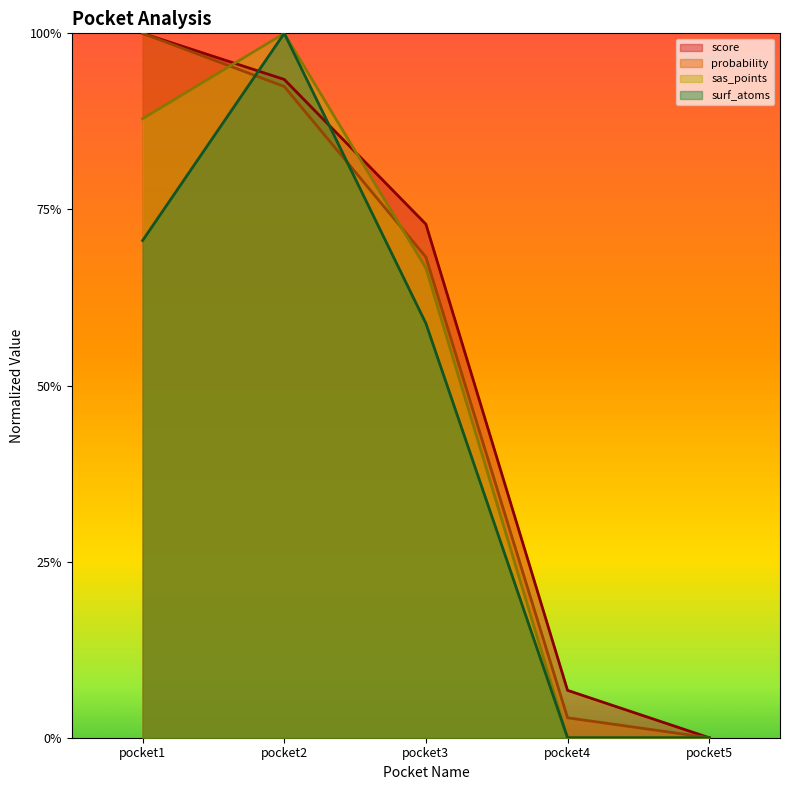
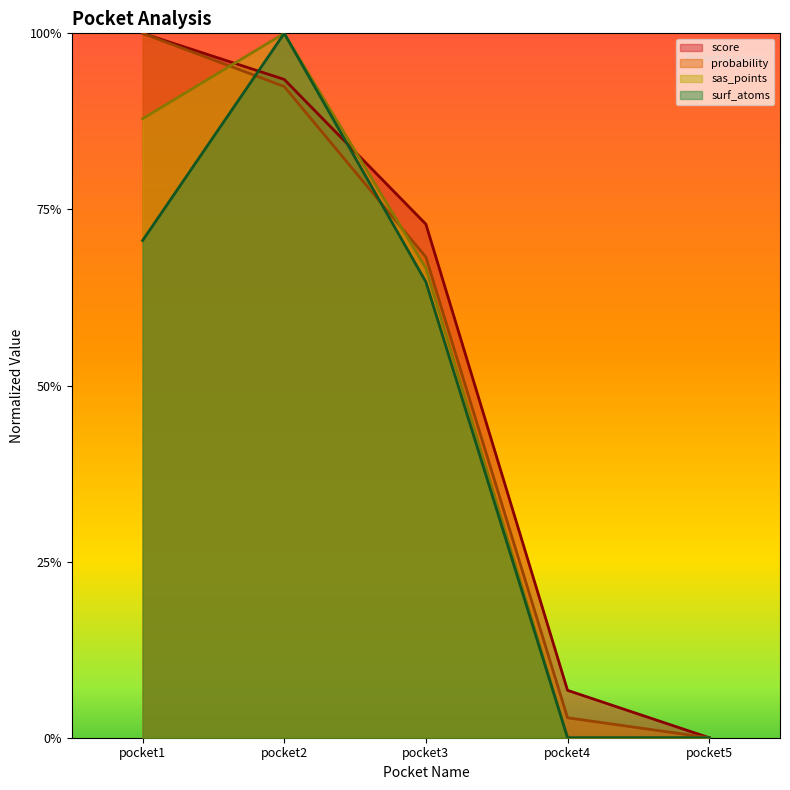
  {
    "surf_atoms": {
      "pocket1": "71%",
-     "pocket3": "59%"
+     "pocket3": "65%"
    }
  }
